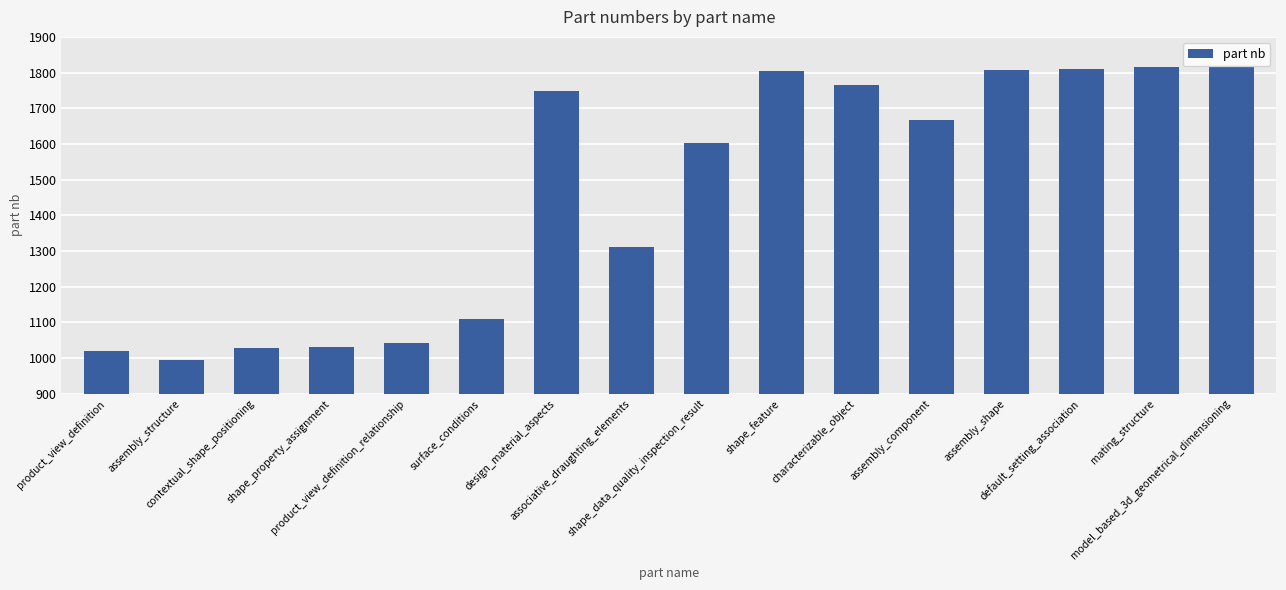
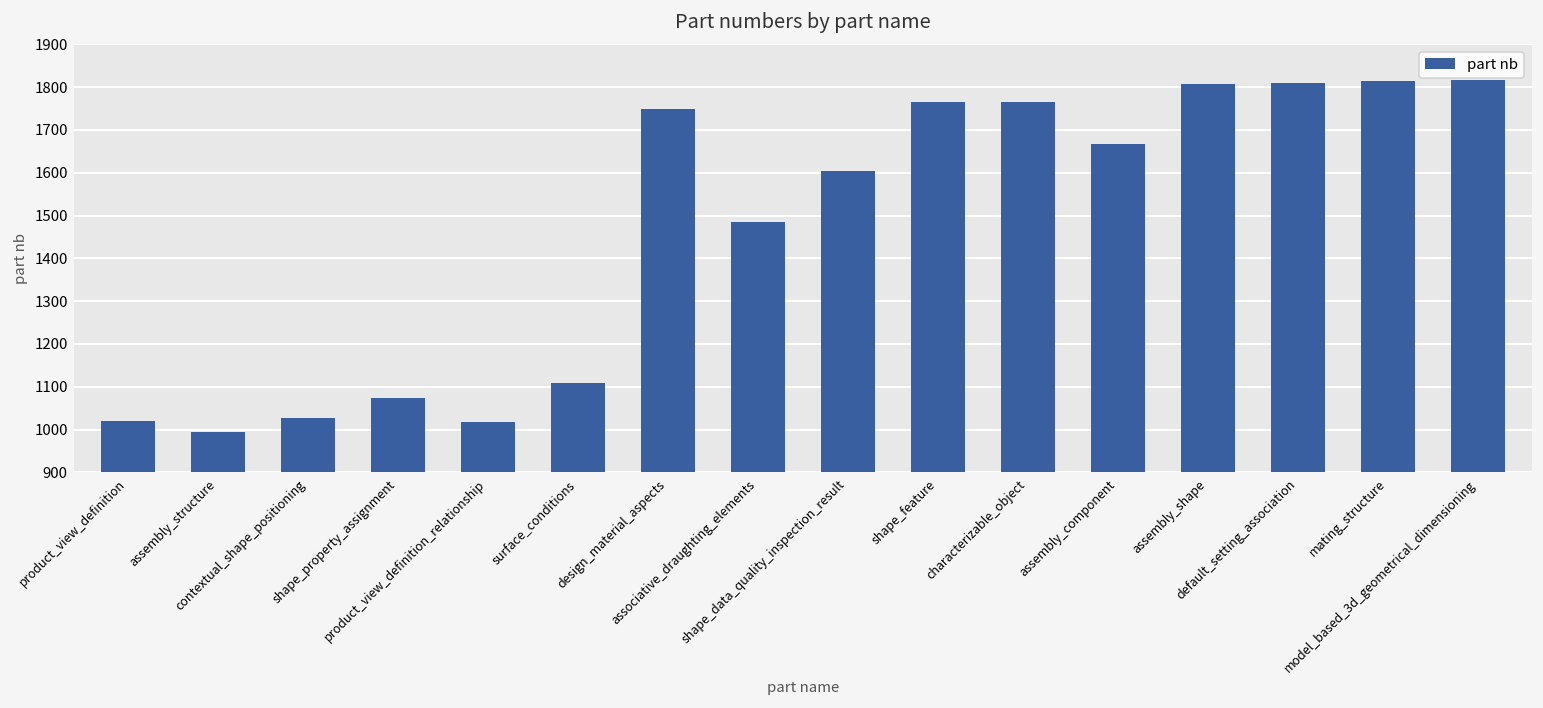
  {
    "product_view_definition": 1020,
    "assembly_structure": 1000,
    "contextual_shape_positioning": 1030,
-   "shape_property_assignment": 1030,
-   "product_view_definition_relationship": 1040,
+   "shape_property_assignment": 1070,
+   "product_view_definition_relationship": 1020,
    "surface_conditions": 1110,
    "design_material_aspects": 1750,
-   "associative_draughting_elements": 1310,
+   "associative_draughting_elements": 1480,
    "shape_data_quality_inspection_result": 1600,
-   "shape_feature": 1800,
+   "shape_feature": 1760,
    "characterizable_object": 1770,
    "assembly_component": 1670,
    "assembly_shape": 1810,
    "default_setting_association": 1810,
    "mating_structure": 1820,
    "model_based_3d_geometrical_dimensioning": 1820
  }
